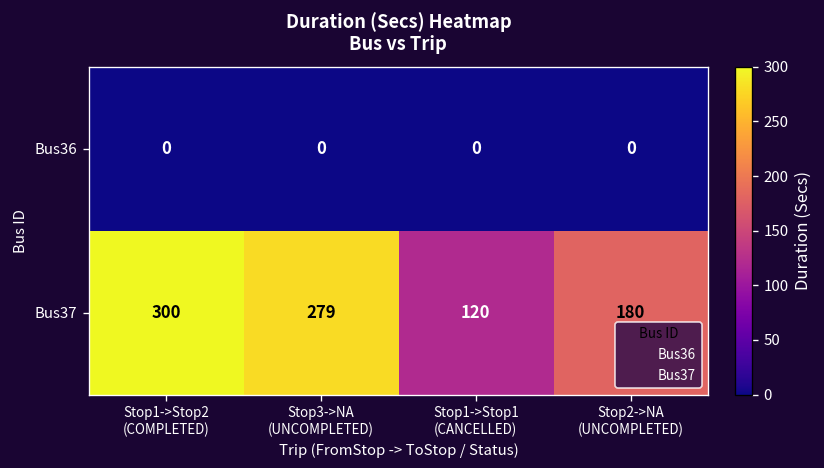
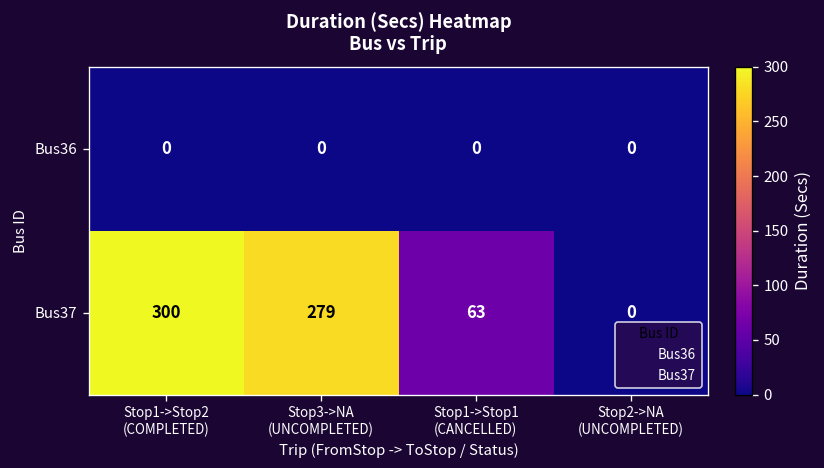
  {
    "Bus36": {
      "Stop1->Stop2 (COMPLETED)": 0,
      "Stop3->NA (UNCOMPLETED)": 0,
      "Stop1->Stop1 (CANCELLED)": 0,
      "Stop2->NA (UNCOMPLETED)": 0
    },
    "Bus37": {
      "Stop1->Stop2 (COMPLETED)": 300,
      "Stop3->NA (UNCOMPLETED)": 279,
-     "Stop1->Stop1 (CANCELLED)": 120,
-     "Stop2->NA (UNCOMPLETED)": 180
+     "Stop1->Stop1 (CANCELLED)": 63,
+     "Stop2->NA (UNCOMPLETED)": 0
    }
  }
